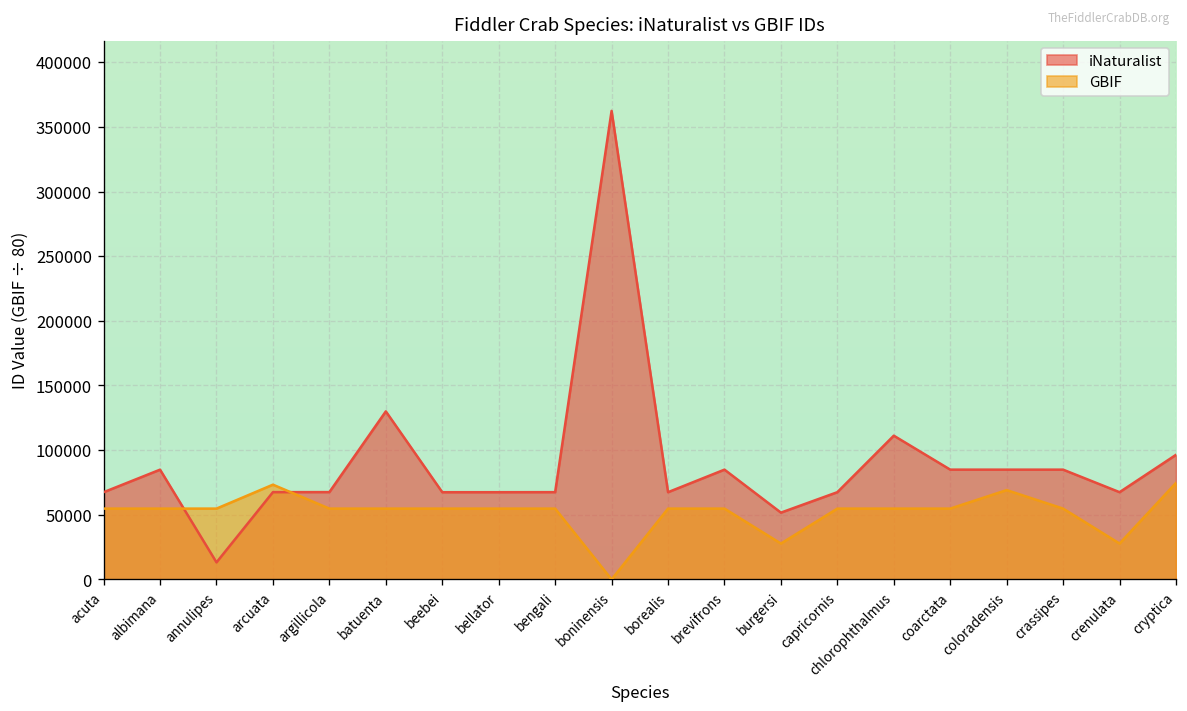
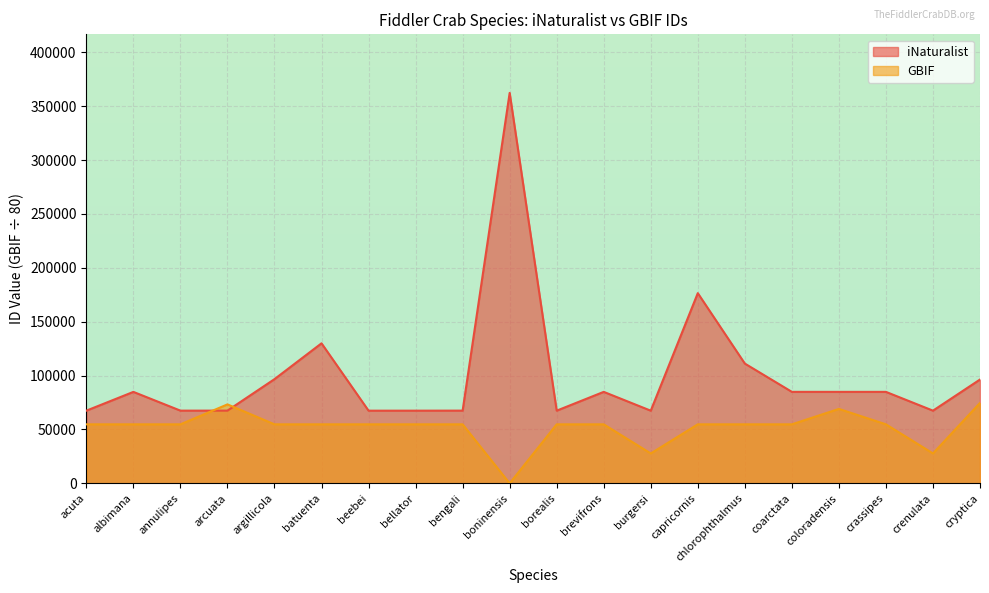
  {
    "iNaturalist": {
      "acuta": 67000,
      "albimana": 85000,
-     "annulipes": 13000,
+     "annulipes": 68000,
      "arcuata": 68000,
-     "argillicola": 68000,
+     "argillicola": 97000,
      "batuenta": 130000,
      "beebei": 67000,
      "bellator": 67000,
      "bengali": 68000,
      "boninensis": 362000,
      "borealis": 67000,
      "brevifrons": 85000,
-     "burgersi": 52000,
-     "capricornis": 67000,
+     "burgersi": 67000,
+     "capricornis": 177000,
      "chlorophthalmus": 111000,
      "coarctata": 85000,
      "coloradensis": 85000,
      "crassipes": 85000,
      "crenulata": 67000,
      "cryptica": 96000
    },
    "GBIF": {
      "acuta": 55000,
      "albimana": 55000,
      "annulipes": 55000,
      "arcuata": 73000,
      "argillicola": 55000,
      "batuenta": 55000,
      "beebei": 55000,
      "bellator": 55000,
      "bengali": 55000,
      "boninensis": 0,
      "borealis": 55000,
      "brevifrons": 55000,
      "burgersi": 28000,
      "capricornis": 55000,
      "chlorophthalmus": 55000,
      "coarctata": 55000,
      "coloradensis": 69000,
      "crassipes": 55000,
      "crenulata": 28000,
      "cryptica": 75000
    }
  }
